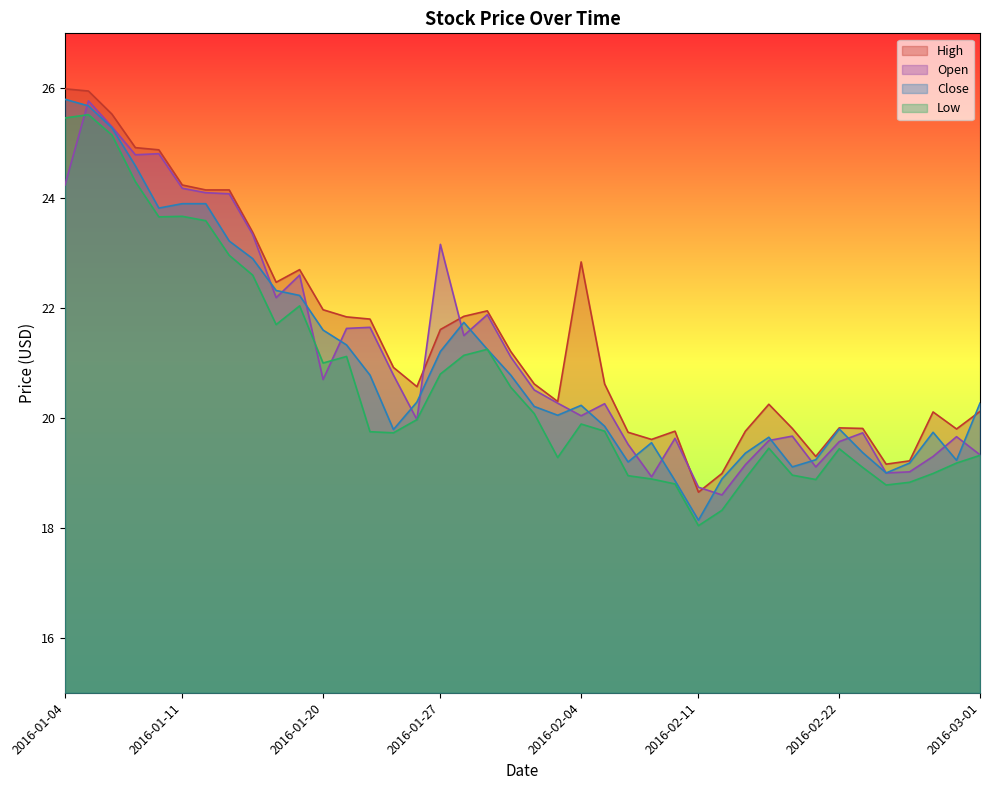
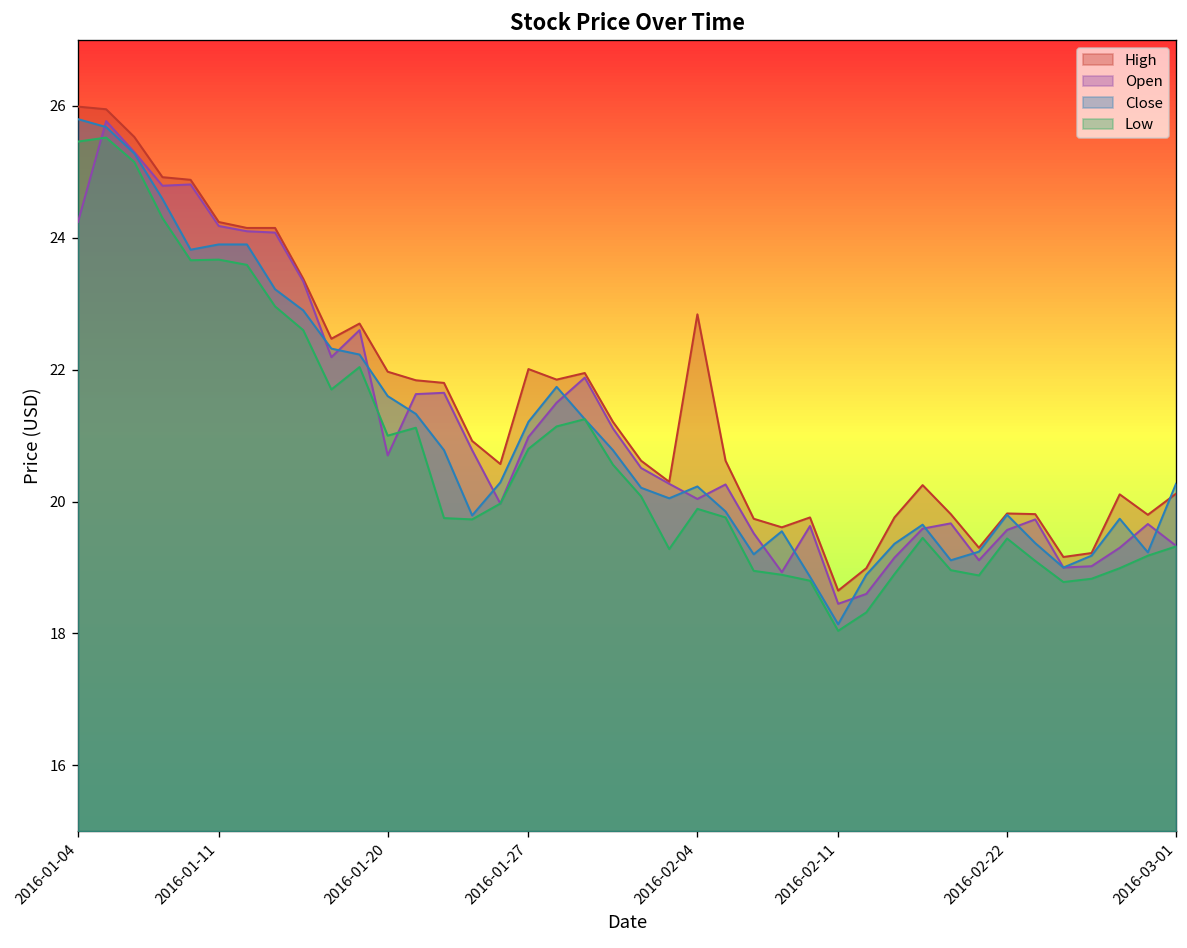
  {
    "High": {
      "2016-01-04": 26.0,
      "2016-01-11": 24.2,
      "2016-01-20": 22.0,
-     "2016-01-27": 21.6,
+     "2016-01-27": 22.0,
      "2016-02-04": 22.8,
      "2016-02-11": 18.7,
      "2016-03-01": 20.1
    },
    "Open": {
      "2016-01-04": 24.2,
      "2016-01-11": 24.2,
      "2016-01-20": 20.7,
-     "2016-01-27": 23.2,
+     "2016-01-27": 21.0,
      "2016-02-04": 20.0,
-     "2016-02-11": 18.7,
+     "2016-02-11": 18.5,
      "2016-02-22": 19.6
    }
  }
